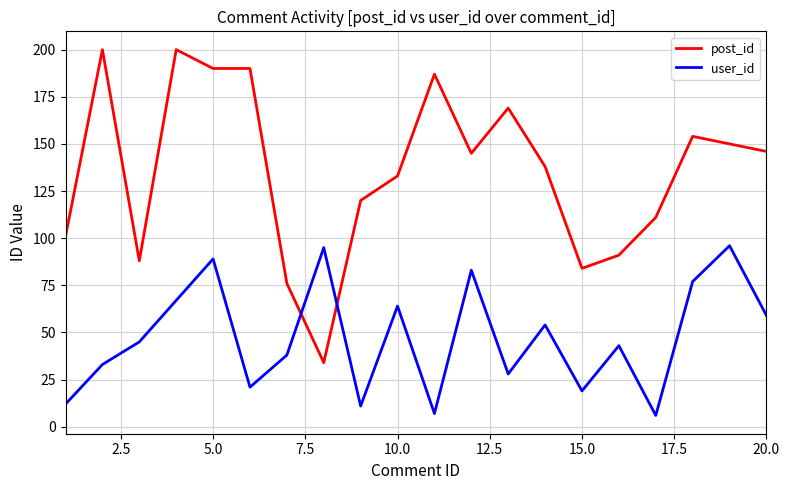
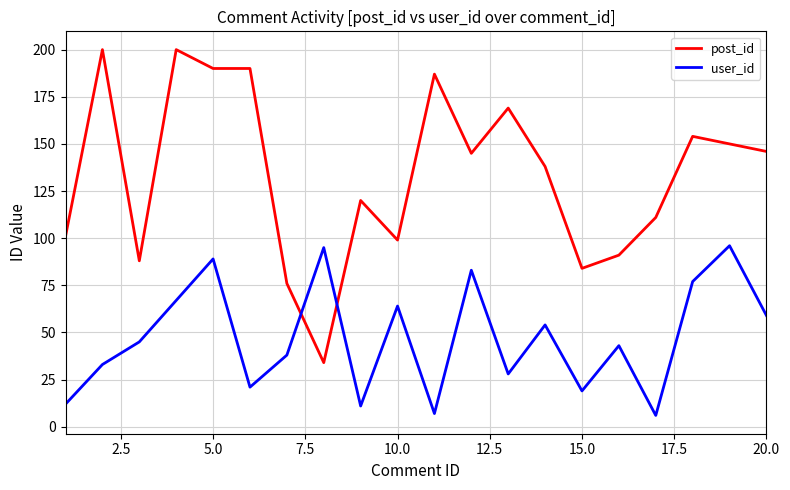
  {
    "post_id": {
      "5.0": 190,
-     "10.0": 133,
+     "10.0": 99,
      "15.0": 84,
      "20.0": 146
    },
    "user_id": {
      "5.0": 89,
      "10.0": 64,
      "15.0": 19,
      "20.0": 59
    }
  }
